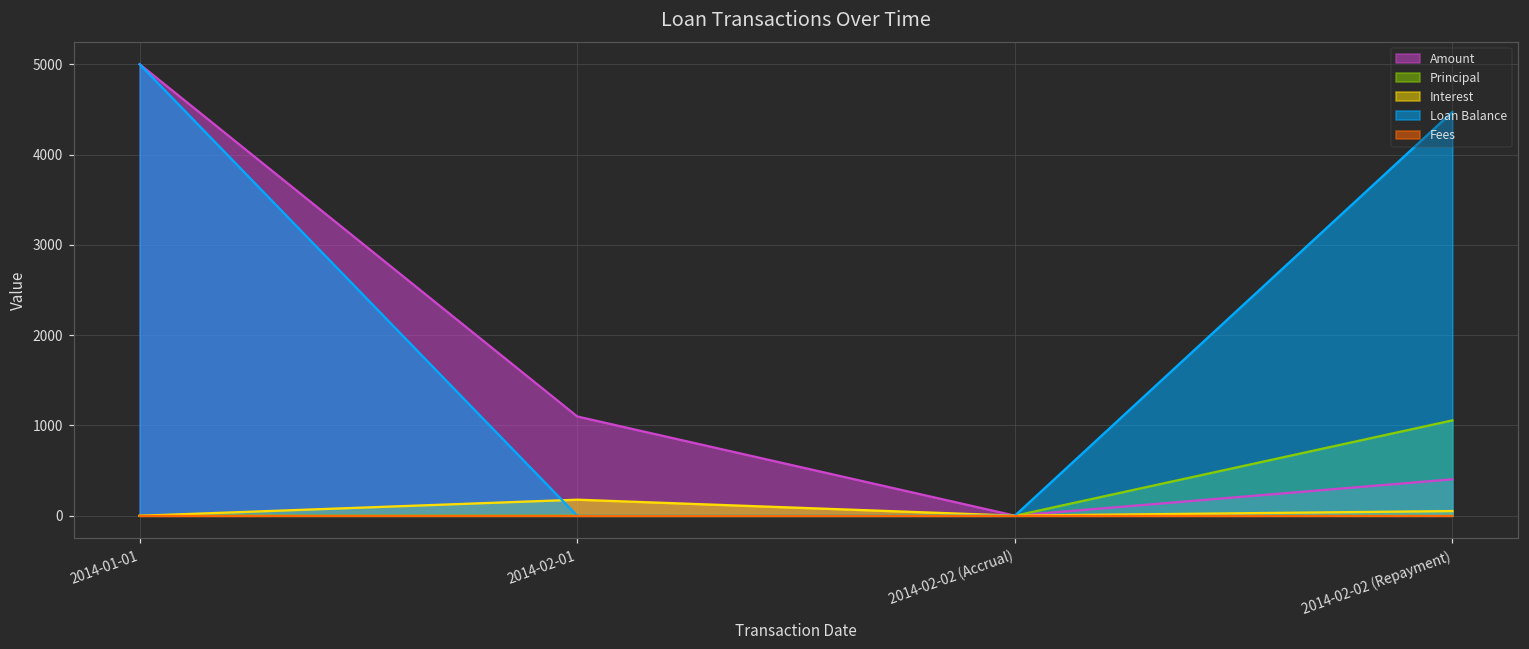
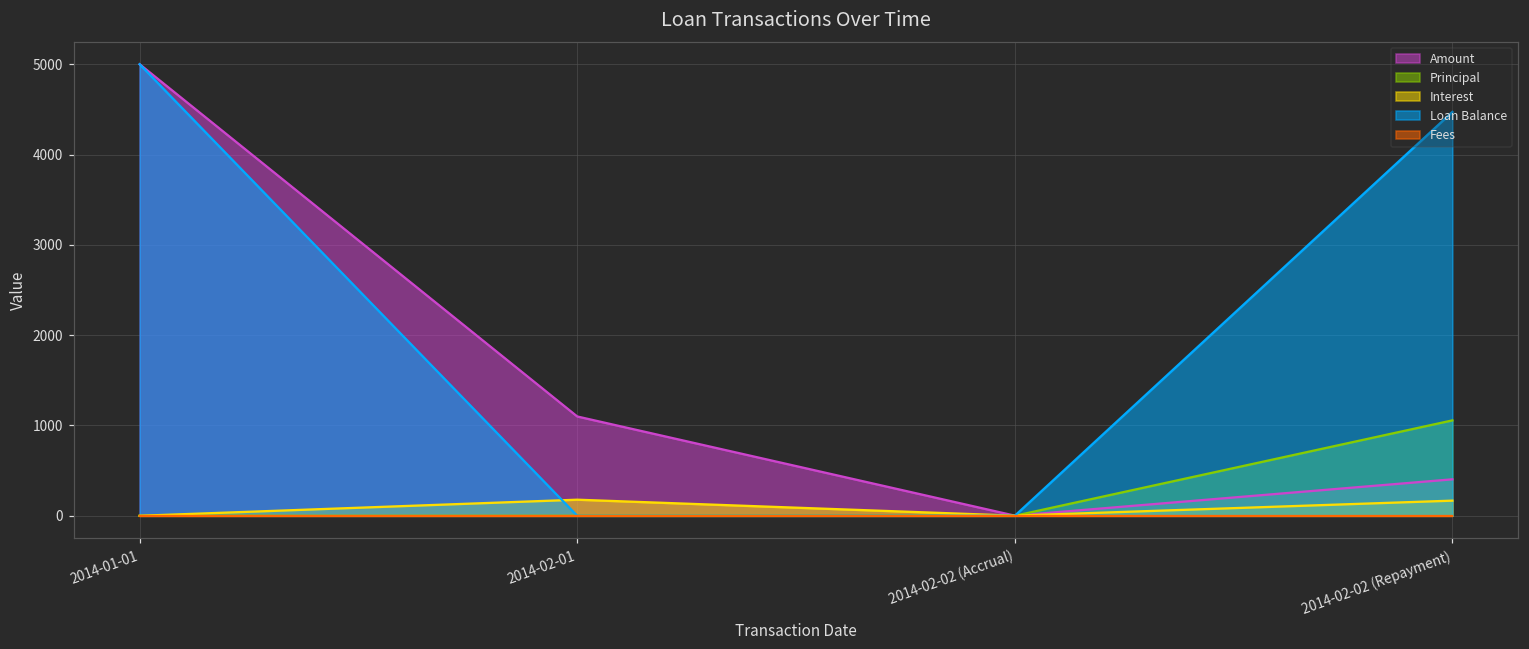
  {
    "Amount": {
      "2014-02-01": 1100,
      "2014-02-02 (Repayment)": 400
    },
    "Principal": {
      "2014-02-02 (Repayment)": 1100
    },
    "Interest": {
      "2014-02-01": 200,
-     "2014-02-02 (Repayment)": 100
+     "2014-02-02 (Repayment)": 200
    },
    "Fees": {
      "2014-02-02 (Repayment)": 0
    }
  }
